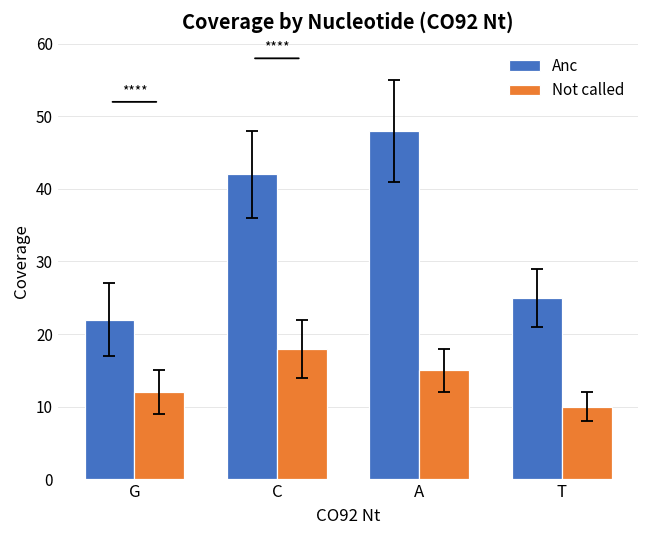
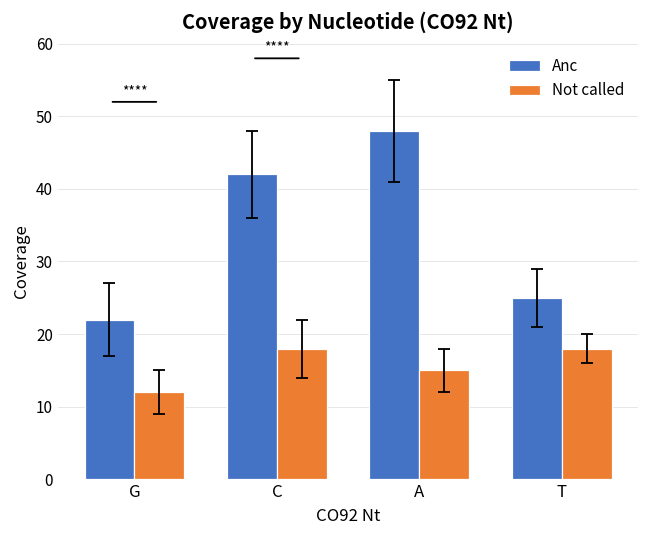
  {
    "Anc": {
      "G": 22,
      "C": 42,
      "A": 48,
      "T": 25
    },
    "Not called": {
      "G": 12,
      "C": 18,
      "A": 15,
-     "T": 10
+     "T": 18
    }
  }
